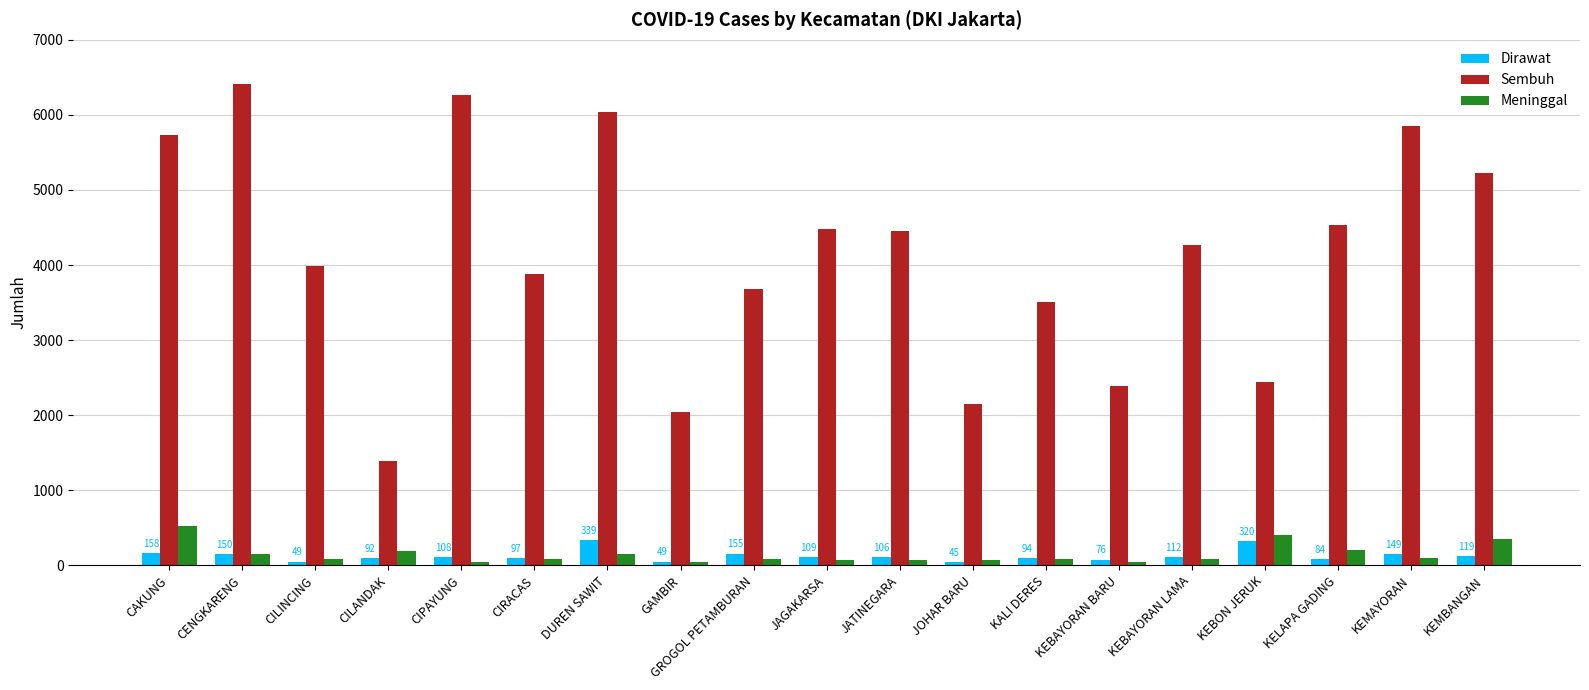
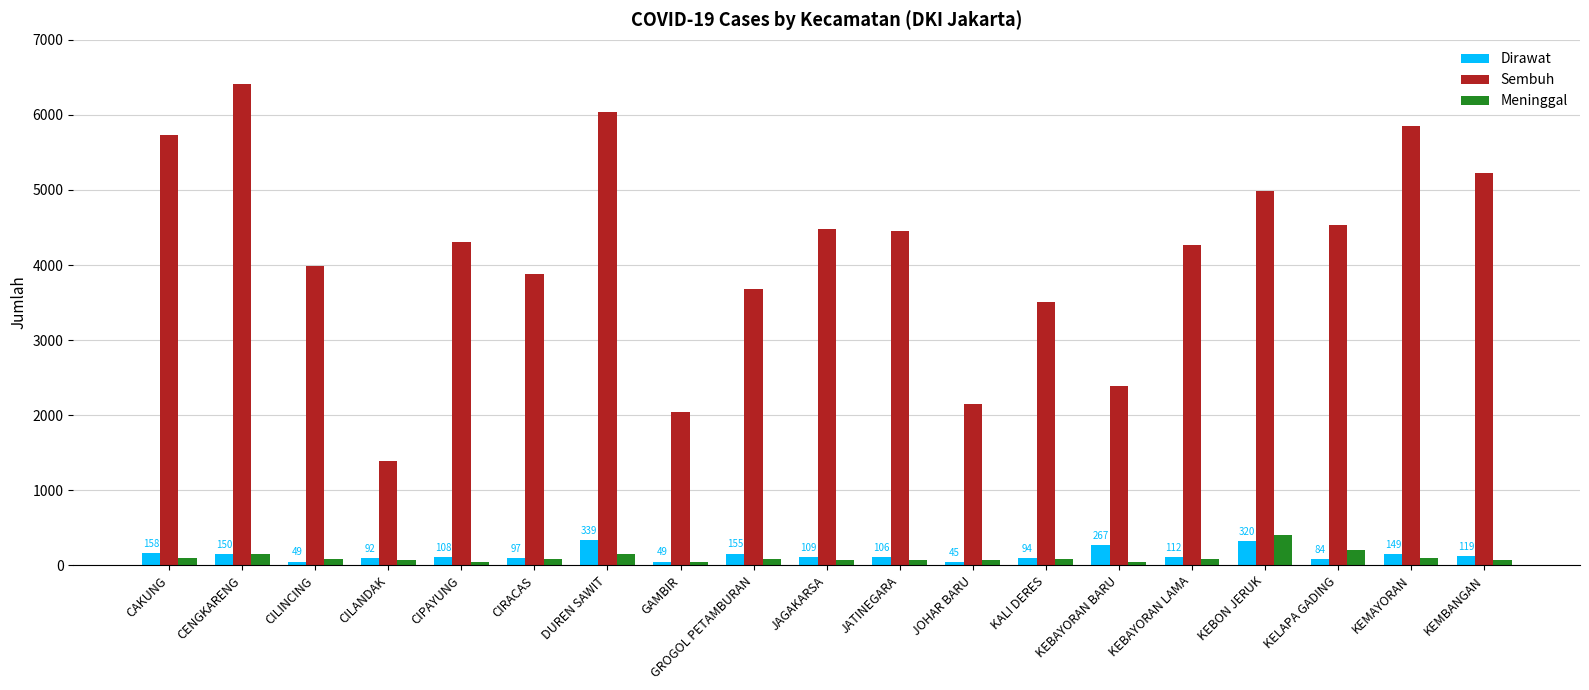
  {
    "Dirawat": {
      "CAKUNG": 158,
      "CENGKARENG": 150,
      "CILINCING": 49,
      "CILANDAK": 92,
      "CIPAYUNG": 108,
      "CIRACAS": 97,
      "DUREN SAWIT": 339,
      "GAMBIR": 49,
      "GROGOL PETAMBURAN": 155,
      "JAGAKARSA": 109,
      "JATINEGARA": 106,
      "JOHAR BARU": 45,
      "KALI DERES": 94,
-     "KEBAYORAN BARU": 76,
+     "KEBAYORAN BARU": 267,
      "KEBAYORAN LAMA": 112,
      "KEBON JERUK": 320,
      "KELAPA GADING": 84,
      "KEMAYORAN": 149,
      "KEMBANGAN": 119
    },
    "Sembuh": {
      "CAKUNG": 5700,
      "CENGKARENG": 6400,
      "CILINCING": 4000,
      "CILANDAK": 1400,
-     "CIPAYUNG": 6300,
+     "CIPAYUNG": 4300,
      "CIRACAS": 3900,
      "DUREN SAWIT": 6000,
      "GAMBIR": 2000,
      "GROGOL PETAMBURAN": 3700,
      "JAGAKARSA": 4500,
      "JATINEGARA": 4400,
      "JOHAR BARU": 2200,
      "KALI DERES": 3500,
      "KEBAYORAN BARU": 2400,
      "KEBAYORAN LAMA": 4300,
-     "KEBON JERUK": 2400,
+     "KEBON JERUK": 5000,
      "KELAPA GADING": 4500,
      "KEMAYORAN": 5900,
      "KEMBANGAN": 5200
    },
    "Meninggal": {
-     "CAKUNG": 500,
+     "CAKUNG": 100,
      "CENGKARENG": 200,
      "CILINCING": 100,
-     "CILANDAK": 200,
+     "CILANDAK": 100,
      "CIPAYUNG": 100,
      "CIRACAS": 100,
      "DUREN SAWIT": 100,
      "GAMBIR": 0,
      "GROGOL PETAMBURAN": 100,
      "JAGAKARSA": 100,
      "JATINEGARA": 100,
      "JOHAR BARU": 100,
      "KALI DERES": 100,
      "KEBAYORAN BARU": 0,
      "KEBAYORAN LAMA": 100,
      "KEBON JERUK": 400,
      "KELAPA GADING": 200,
      "KEMAYORAN": 100,
-     "KEMBANGAN": 300
+     "KEMBANGAN": 100
    }
  }
